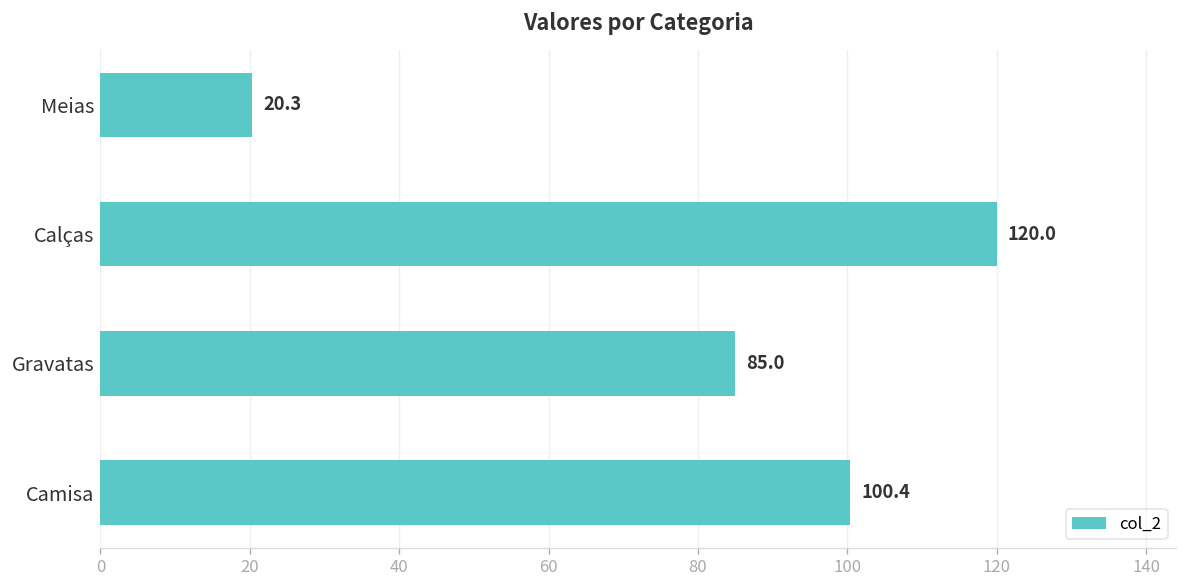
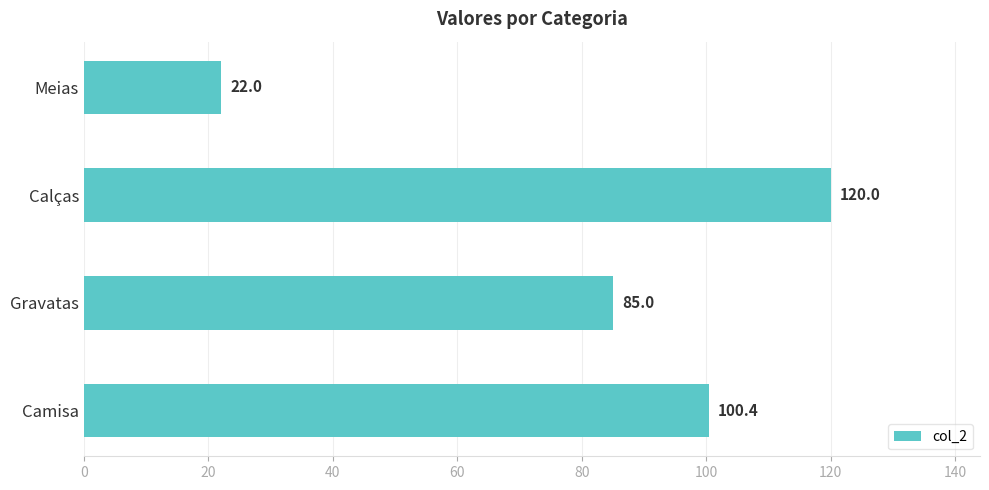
  {
-   "Meias": 20.3,
+   "Meias": 22.0,
    "Calças": 120.0,
    "Gravatas": 85.0,
    "Camisa": 100.4
  }
